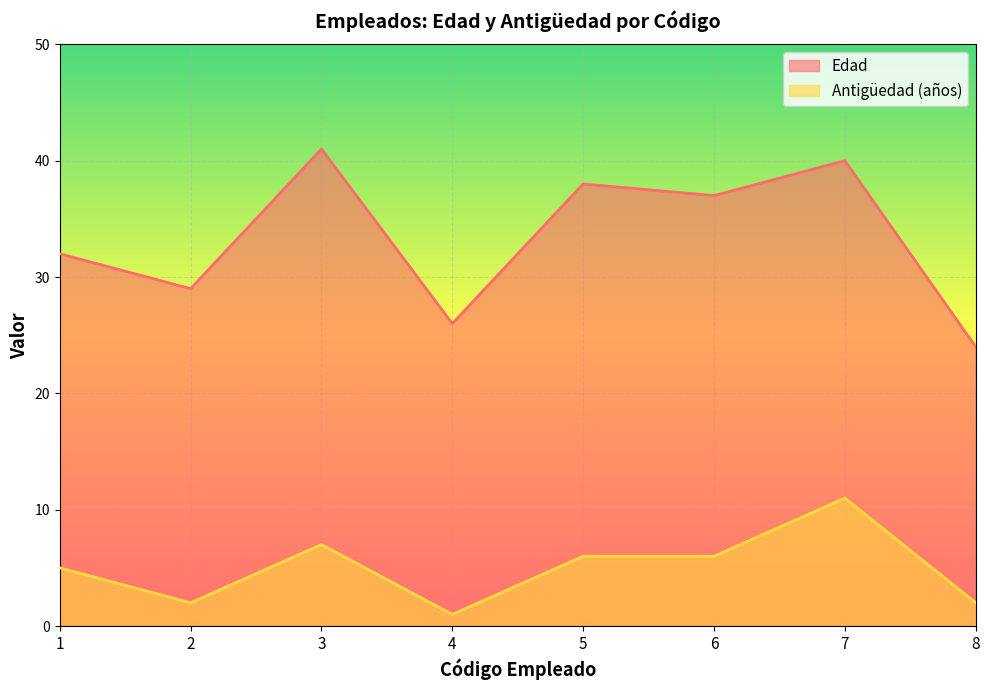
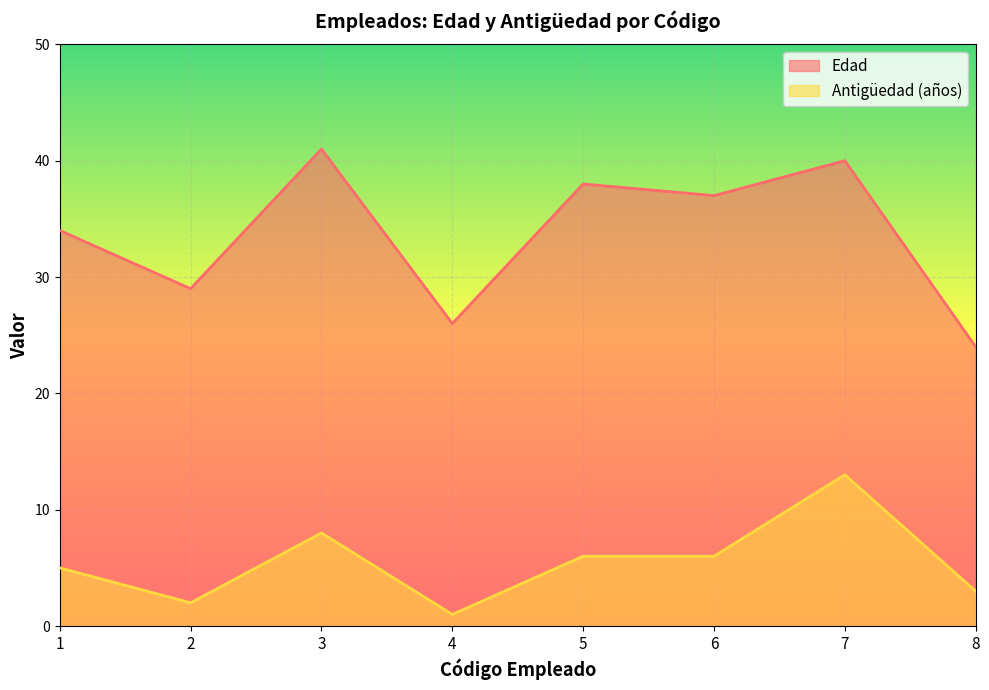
  {
    "Edad": {
-     "1": 32,
+     "1": 34,
      "2": 29,
      "3": 41,
      "4": 26,
      "5": 38,
      "6": 37,
      "7": 40,
      "8": 24
    },
    "Antigüedad (años)": {
      "1": 5,
      "2": 2,
-     "3": 7,
+     "3": 8,
      "4": 1,
      "5": 6,
      "6": 6,
-     "7": 11,
-     "8": 2
+     "7": 13,
+     "8": 3
    }
  }
